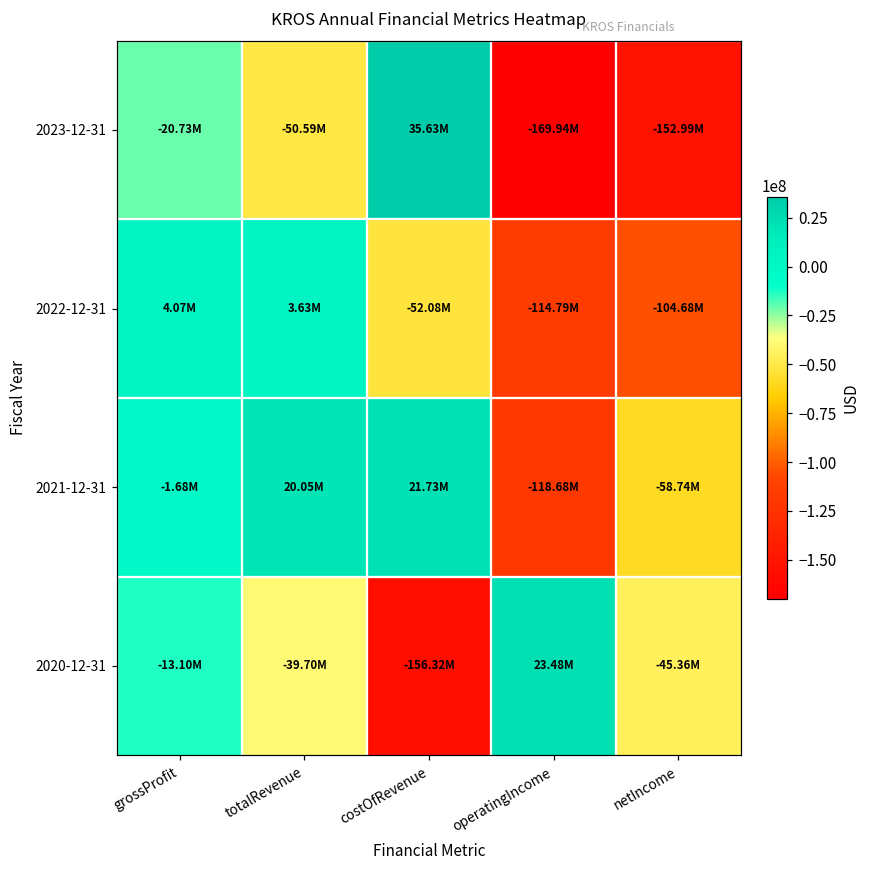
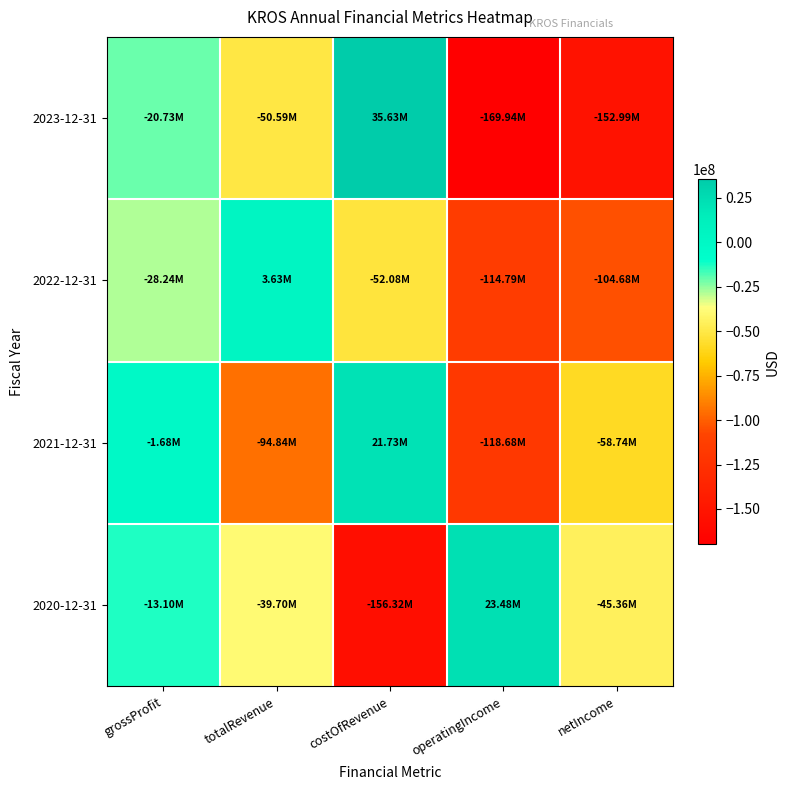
  {
    "2023-12-31": {
      "grossProfit": "-20.73M",
      "totalRevenue": "-50.59M",
      "costOfRevenue": "35.63M",
      "operatingIncome": "-169.94M",
      "netIncome": "-152.99M"
    },
    "2022-12-31": {
-     "grossProfit": "4.07M",
+     "grossProfit": "-28.24M",
      "totalRevenue": "3.63M",
      "costOfRevenue": "-52.08M",
      "operatingIncome": "-114.79M",
      "netIncome": "-104.68M"
    },
    "2021-12-31": {
      "grossProfit": "-1.68M",
-     "totalRevenue": "20.05M",
+     "totalRevenue": "-94.84M",
      "costOfRevenue": "21.73M",
      "operatingIncome": "-118.68M",
      "netIncome": "-58.74M"
    },
    "2020-12-31": {
      "grossProfit": "-13.10M",
      "totalRevenue": "-39.70M",
      "costOfRevenue": "-156.32M",
      "operatingIncome": "23.48M",
      "netIncome": "-45.36M"
    }
  }
